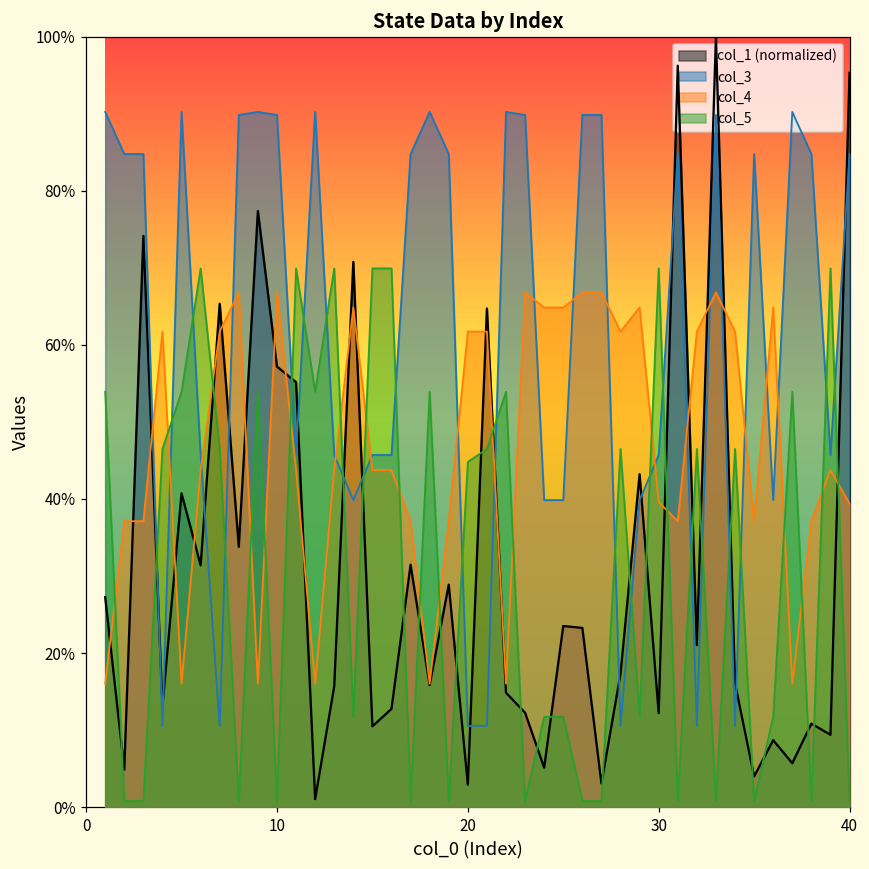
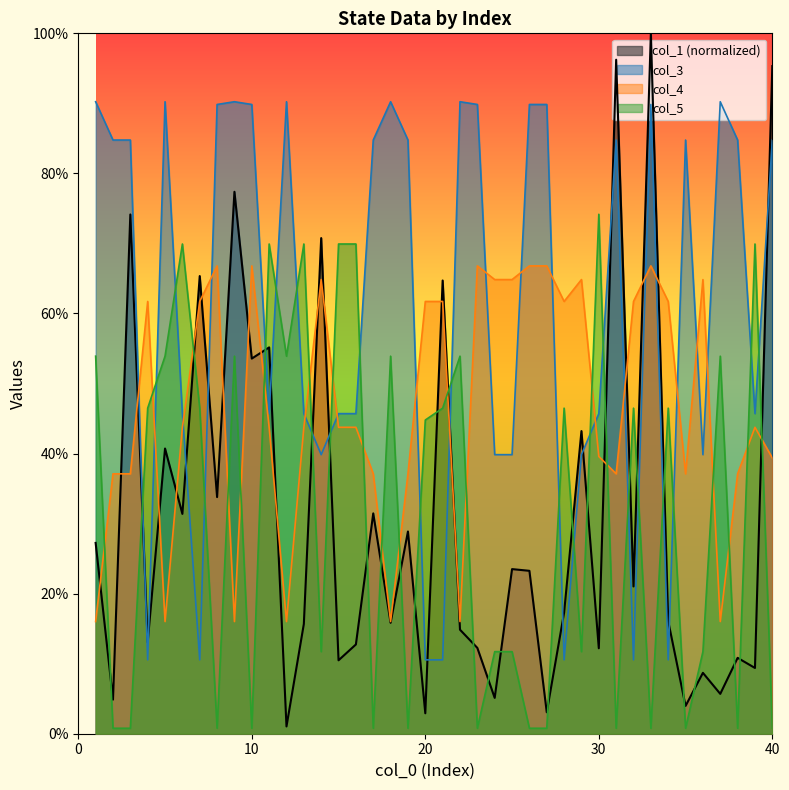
  {
    "col_1 (normalized)": {
-     "10": "57%",
+     "10": "54%",
      "20": "3%",
      "30": "12%",
      "40": "95%"
    },
    "col_3": {
      "10": "90%",
      "20": "11%",
      "30": "46%",
      "40": "85%"
    },
    "col_4": {
      "10": "67%",
      "20": "62%",
      "30": "40%",
      "40": "39%"
    },
    "col_5": {
      "10": "1%",
      "20": "45%",
-     "30": "70%",
+     "30": "74%",
      "40": "1%"
    }
  }
